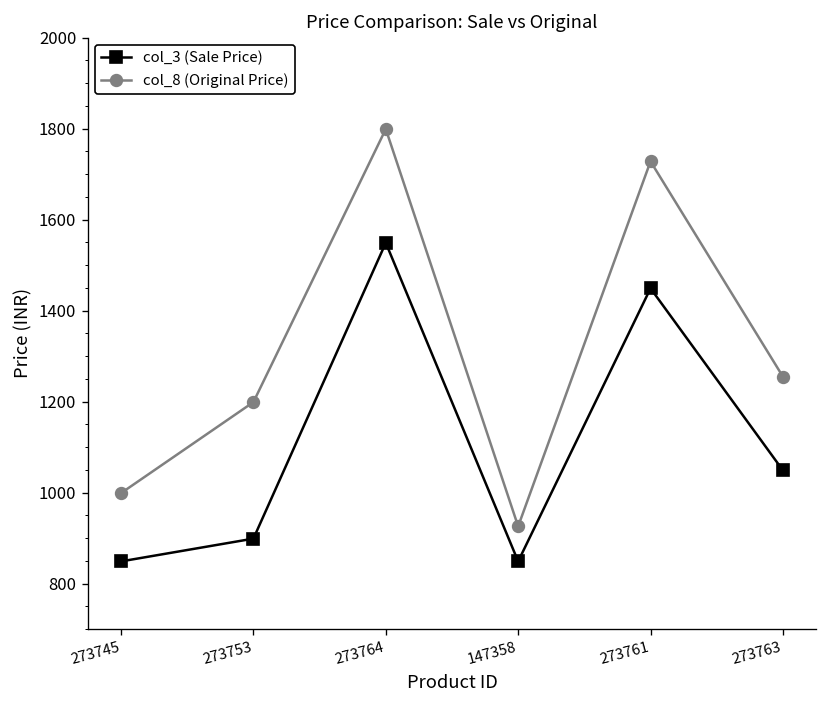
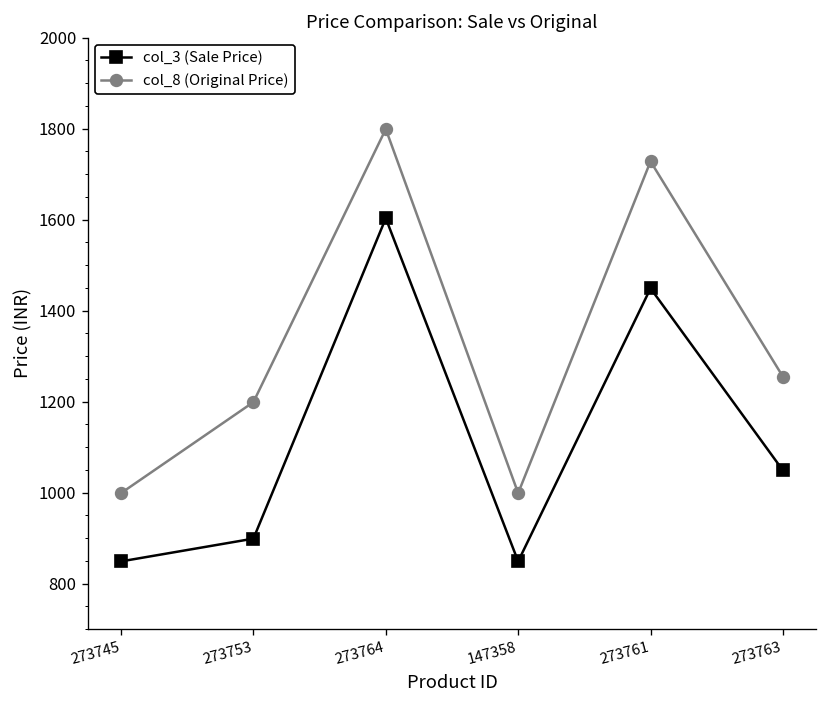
  {
    "col_3 (Sale Price)": {
      "273745": 850,
      "273753": 900,
-     "273764": 1550,
+     "273764": 1600,
      "147358": 850,
      "273761": 1450,
      "273763": 1050
    },
    "col_8 (Original Price)": {
      "273745": 1000,
      "273753": 1200,
      "273764": 1800,
-     "147358": 930,
+     "147358": 1000,
      "273761": 1730,
      "273763": 1260
    }
  }
